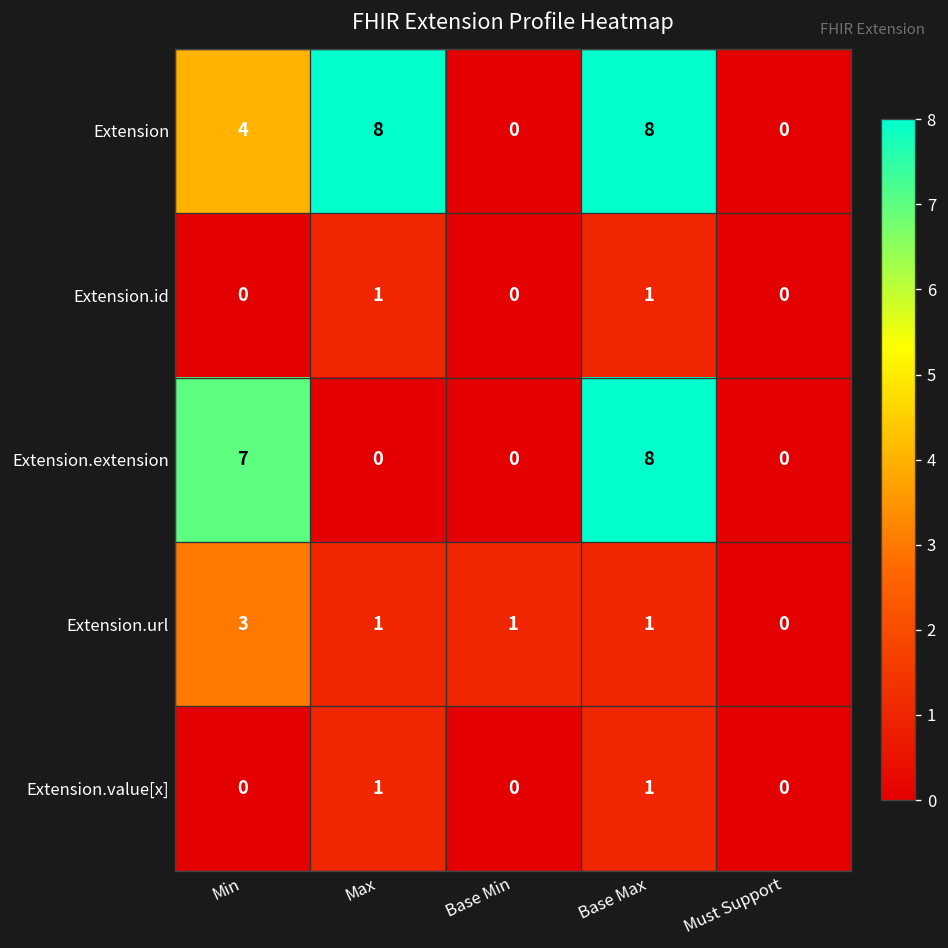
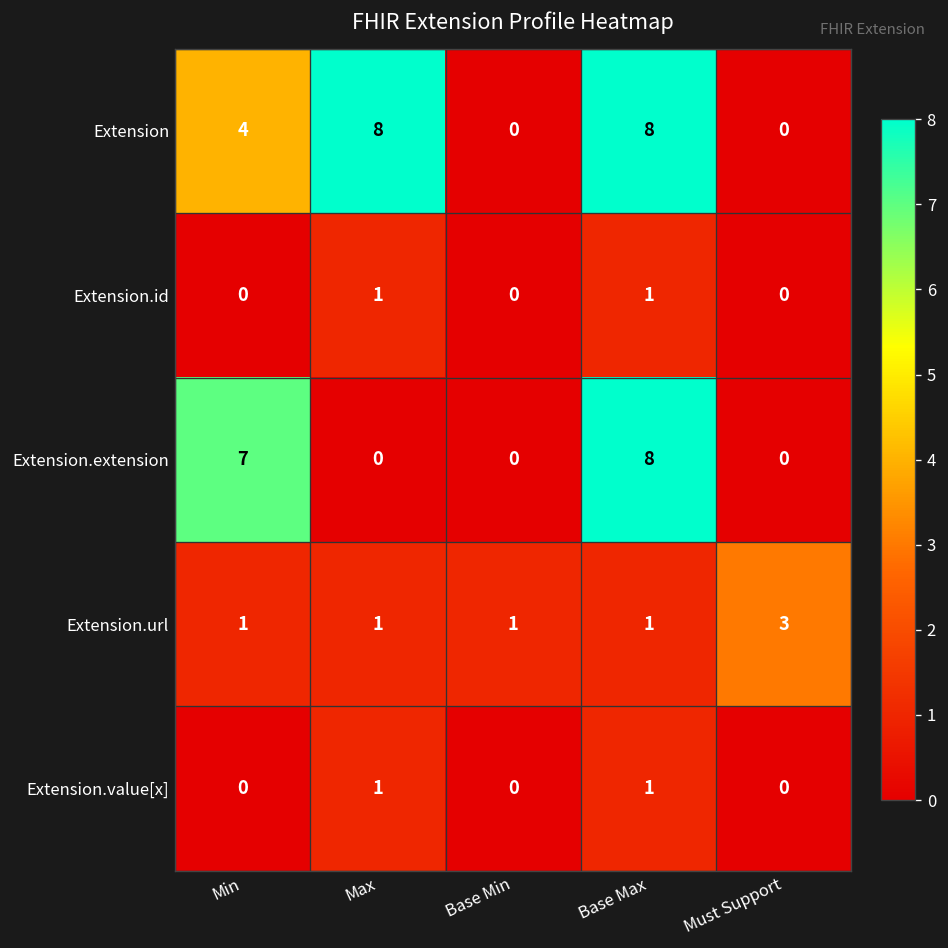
  {
    "Extension": {
      "Min": 4,
      "Max": 8,
      "Base Min": 0,
      "Base Max": 8,
      "Must Support": 0
    },
    "Extension.id": {
      "Min": 0,
      "Max": 1,
      "Base Min": 0,
      "Base Max": 1,
      "Must Support": 0
    },
    "Extension.extension": {
      "Min": 7,
      "Max": 0,
      "Base Min": 0,
      "Base Max": 8,
      "Must Support": 0
    },
    "Extension.url": {
-     "Min": 3,
+     "Min": 1,
      "Max": 1,
      "Base Min": 1,
      "Base Max": 1,
-     "Must Support": 0
+     "Must Support": 3
    },
    "Extension.value[x]": {
      "Min": 0,
      "Max": 1,
      "Base Min": 0,
      "Base Max": 1,
      "Must Support": 0
    }
  }
